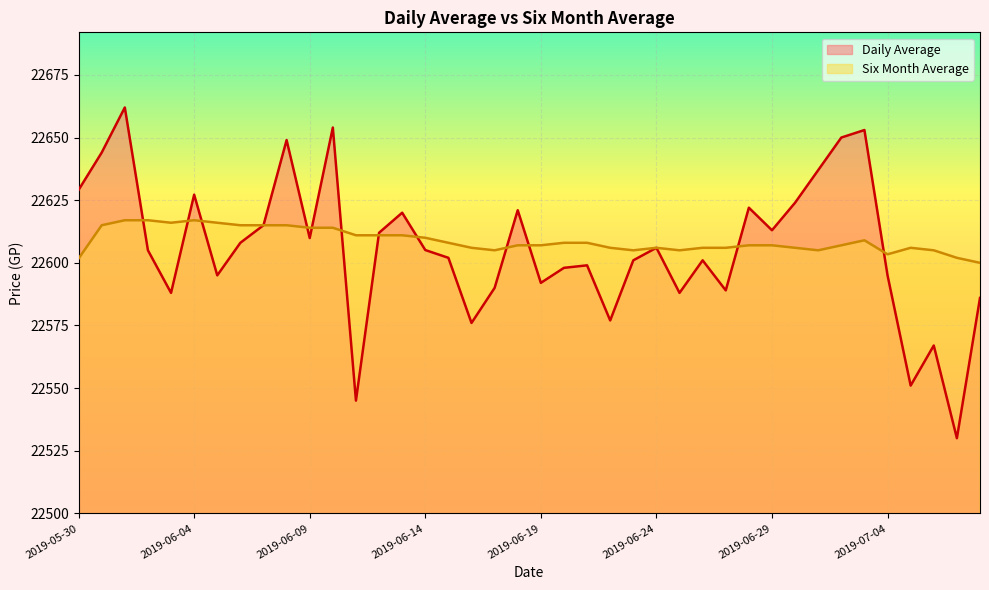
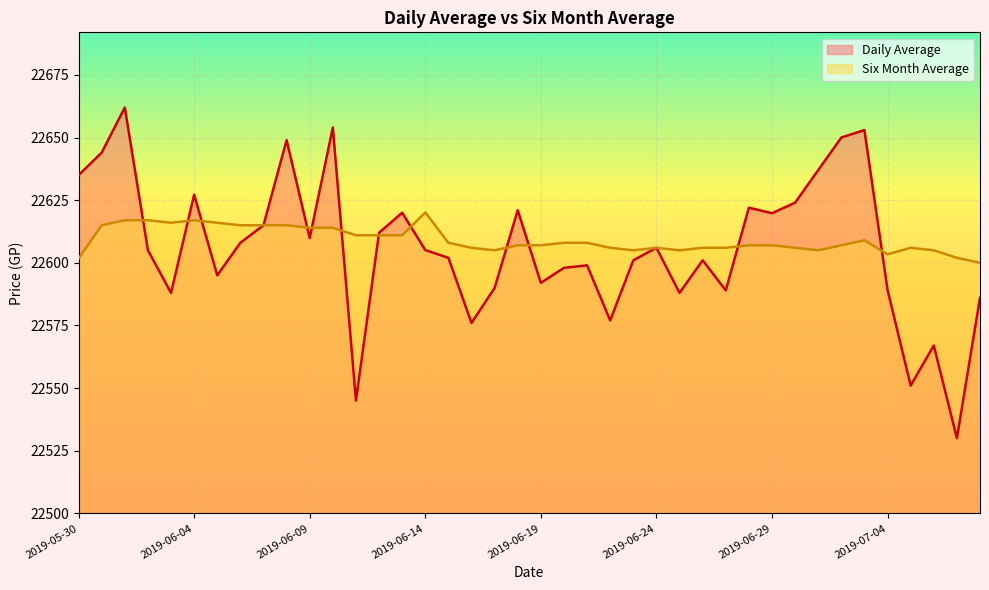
  {
    "Daily Average": {
-     "2019-05-30": 22629,
+     "2019-05-30": 22635,
      "2019-06-04": 22627,
      "2019-06-09": 22610,
      "2019-06-14": 22605,
      "2019-06-19": 22592,
-     "2019-06-29": 22613,
-     "2019-07-04": 22595
+     "2019-06-29": 22620,
+     "2019-07-04": 22589
    },
    "Six Month Average": {
      "2019-05-30": 22602,
      "2019-06-04": 22617,
      "2019-06-09": 22614,
-     "2019-06-14": 22610,
+     "2019-06-14": 22620,
      "2019-06-19": 22607,
      "2019-06-29": 22607,
      "2019-07-04": 22603
    }
  }
